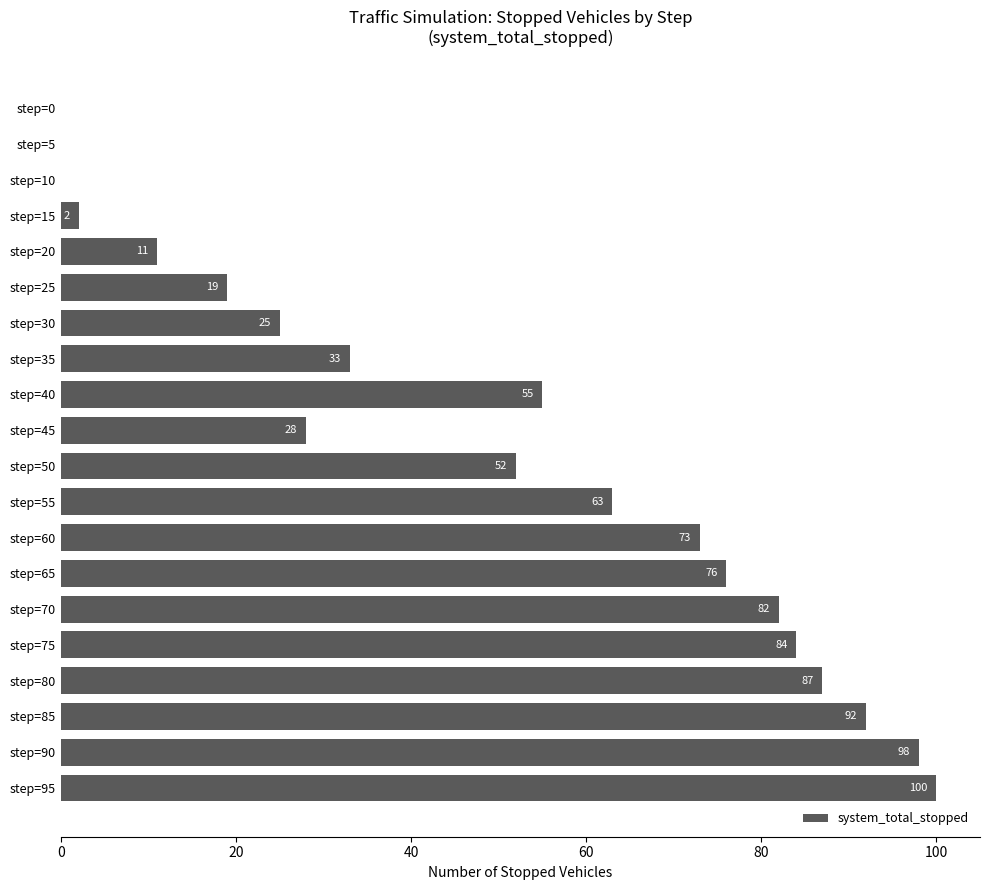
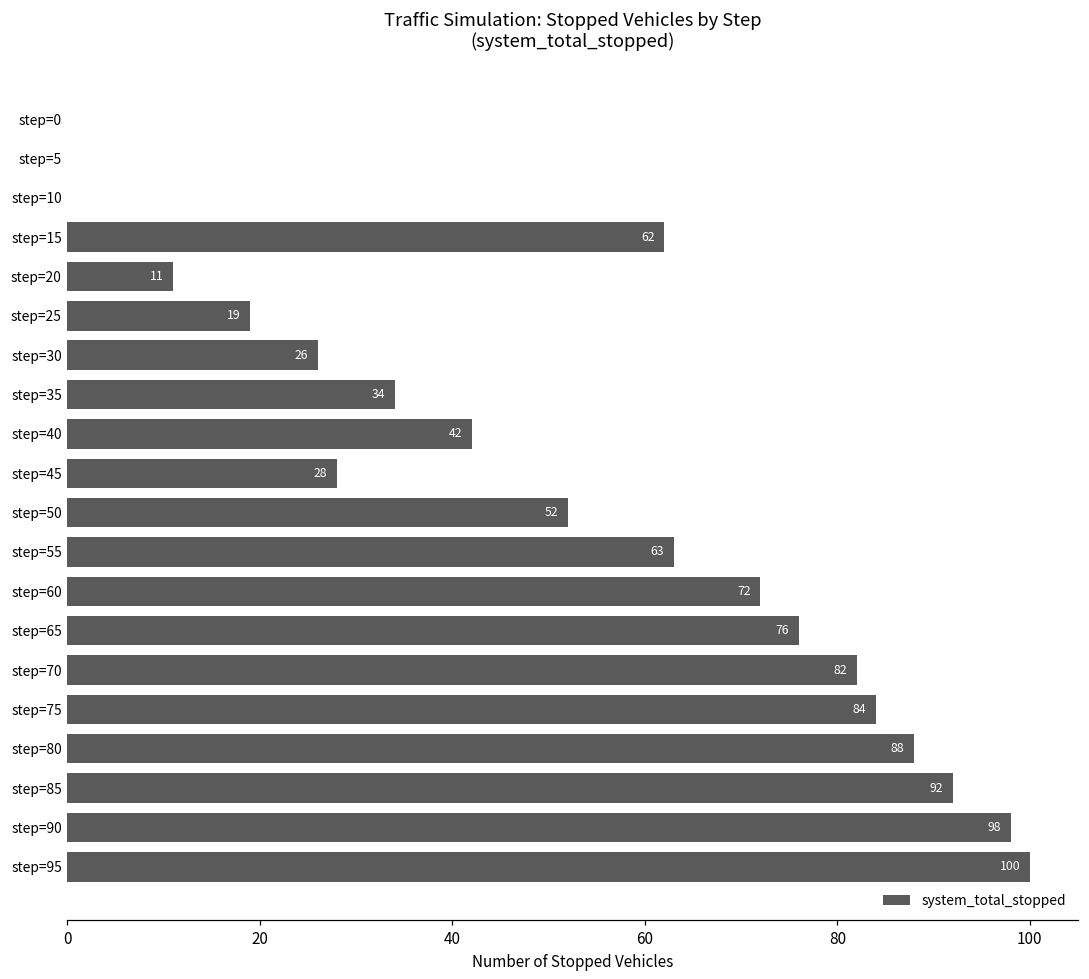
  {
-   "step=15": 2,
+   "step=15": 62,
    "step=20": 11,
    "step=25": 19,
-   "step=30": 25,
-   "step=35": 33,
-   "step=40": 55,
+   "step=30": 26,
+   "step=35": 34,
+   "step=40": 42,
    "step=45": 28,
    "step=50": 52,
    "step=55": 63,
-   "step=60": 73,
+   "step=60": 72,
    "step=65": 76,
    "step=70": 82,
    "step=75": 84,
-   "step=80": 87,
+   "step=80": 88,
    "step=85": 92,
    "step=90": 98,
    "step=95": 100
  }
